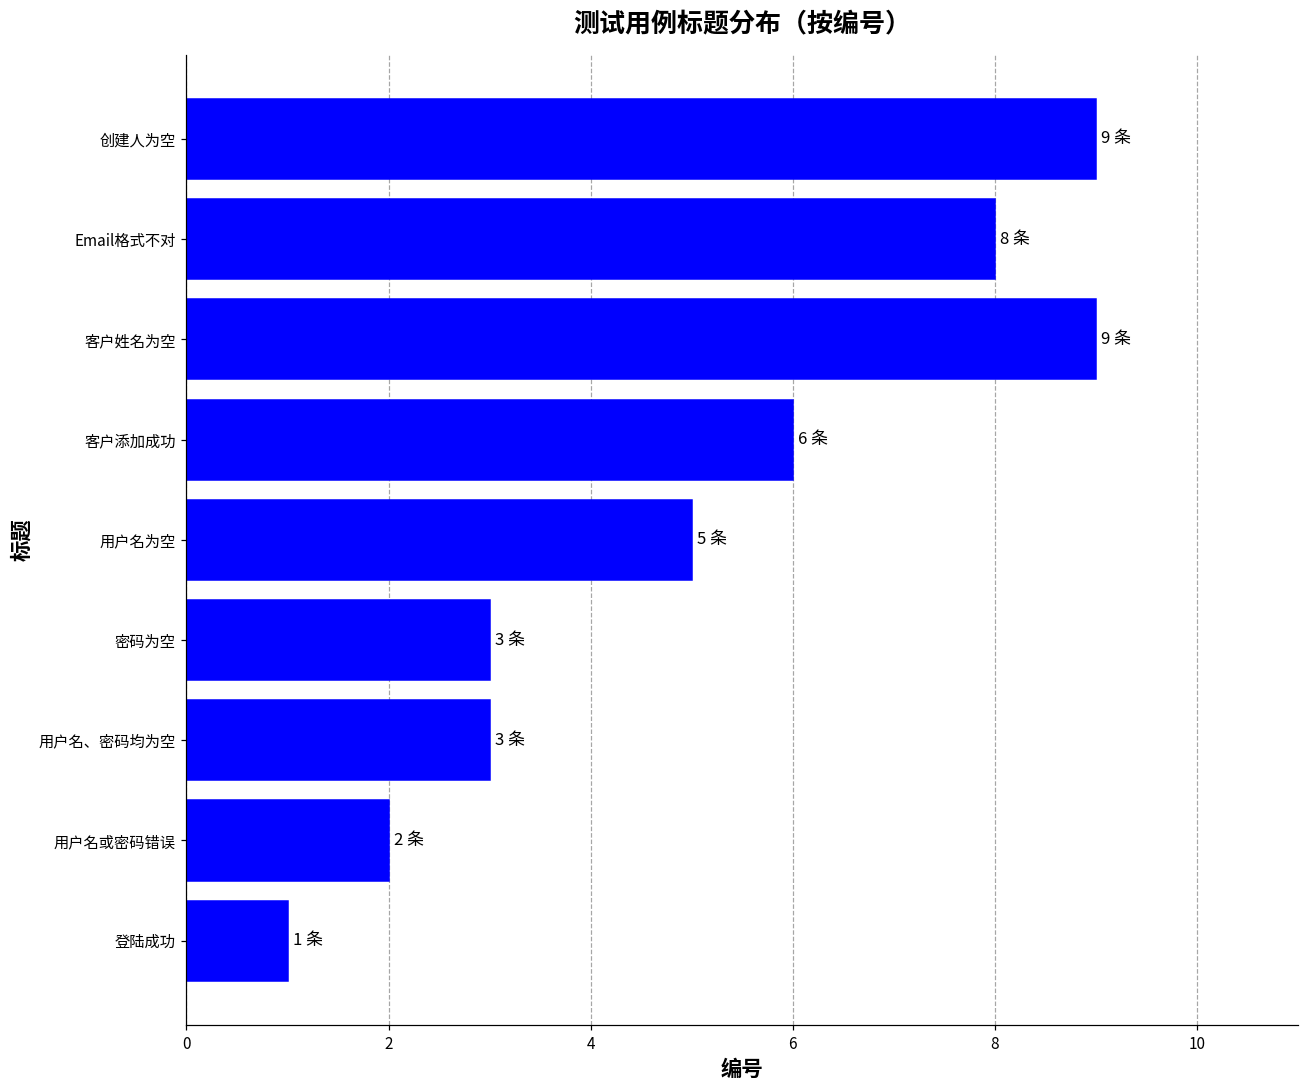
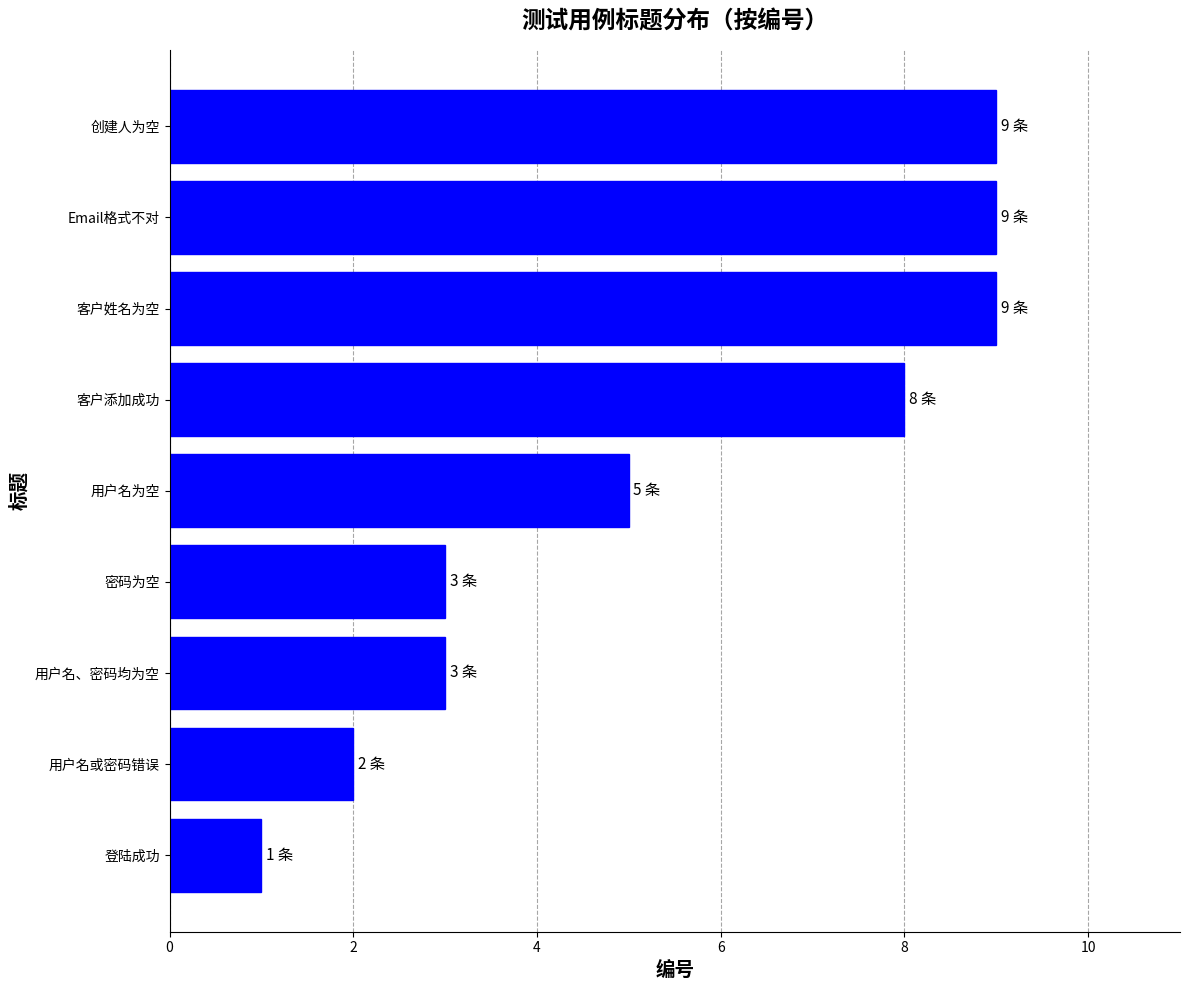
  {
    "创建人为空": 9,
-   "Email格式不对": 8,
+   "Email格式不对": 9,
    "客户姓名为空": 9,
-   "客户添加成功": 6,
+   "客户添加成功": 8,
    "用户名为空": 5,
    "密码为空": 3,
    "用户名、密码均为空": 3,
    "用户名或密码错误": 2,
    "登陆成功": 1
  }
